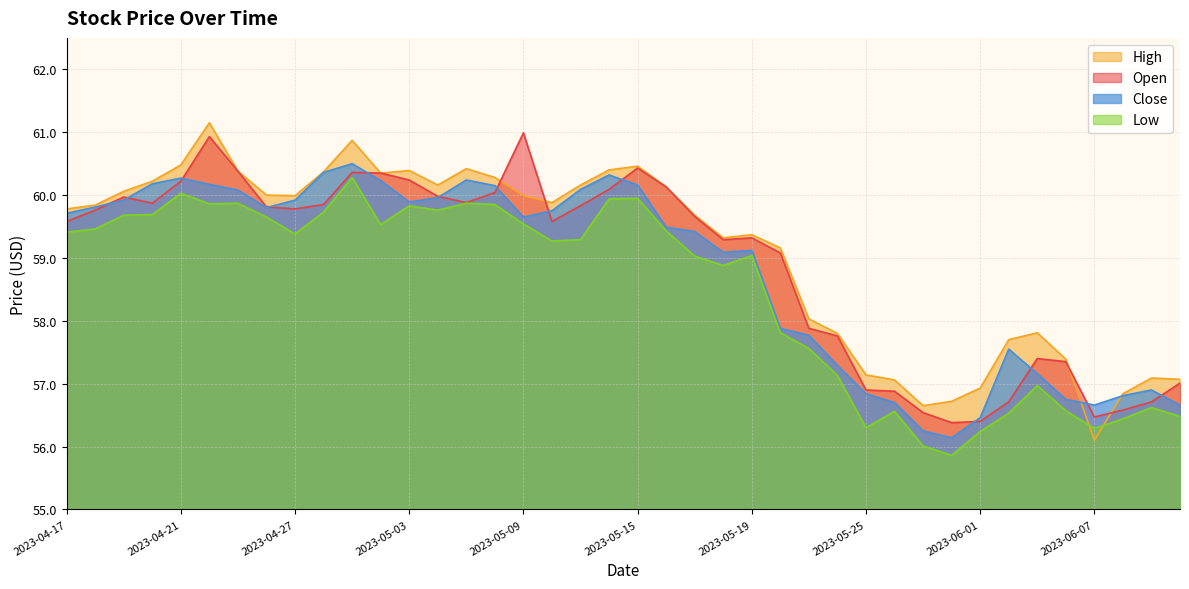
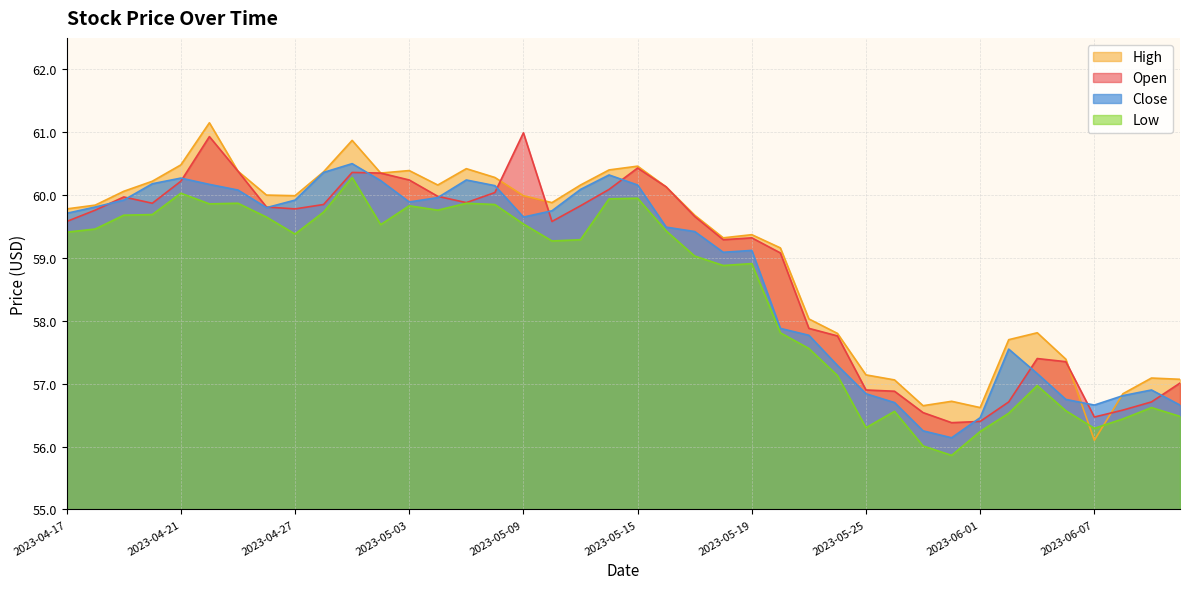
  {
    "High": {
      "2023-04-17": 59.8,
      "2023-04-21": 60.5,
      "2023-04-27": 60.0,
      "2023-05-03": 60.4,
      "2023-05-09": 60.0,
      "2023-05-19": 59.4,
      "2023-05-25": 57.1,
-     "2023-06-01": 56.9,
+     "2023-06-01": 56.6,
      "2023-06-07": 56.1
    },
    "Open": {
      "2023-04-17": 59.6,
      "2023-04-21": 60.2,
      "2023-04-27": 59.8,
      "2023-05-03": 60.2,
      "2023-05-09": 61.0,
      "2023-05-19": 59.3,
      "2023-05-25": 56.9,
      "2023-06-01": 56.4,
      "2023-06-07": 56.5
    },
    "Close": {
      "2023-04-17": 59.7,
      "2023-04-21": 60.3,
      "2023-04-27": 59.9,
      "2023-05-03": 59.9,
      "2023-05-09": 59.7,
      "2023-05-15": 60.2,
      "2023-05-19": 59.1,
      "2023-05-25": 56.8,
      "2023-06-01": 56.5,
      "2023-06-07": 56.7
    },
    "Low": {
      "2023-04-17": 59.4,
      "2023-04-21": 60.0,
      "2023-04-27": 59.4,
      "2023-05-03": 59.8,
      "2023-05-09": 59.5,
      "2023-05-15": 60.0,
-     "2023-05-19": 59.0,
+     "2023-05-19": 58.9,
      "2023-05-25": 56.3,
      "2023-06-01": 56.2,
      "2023-06-07": 56.3
    }
  }
